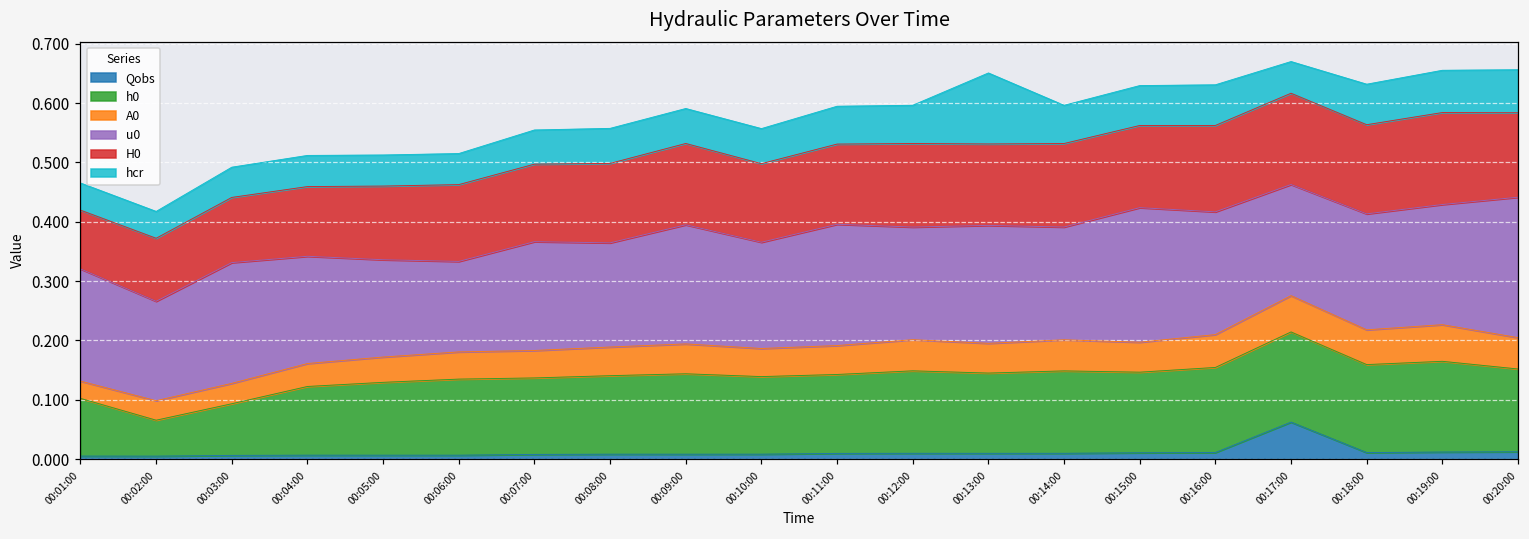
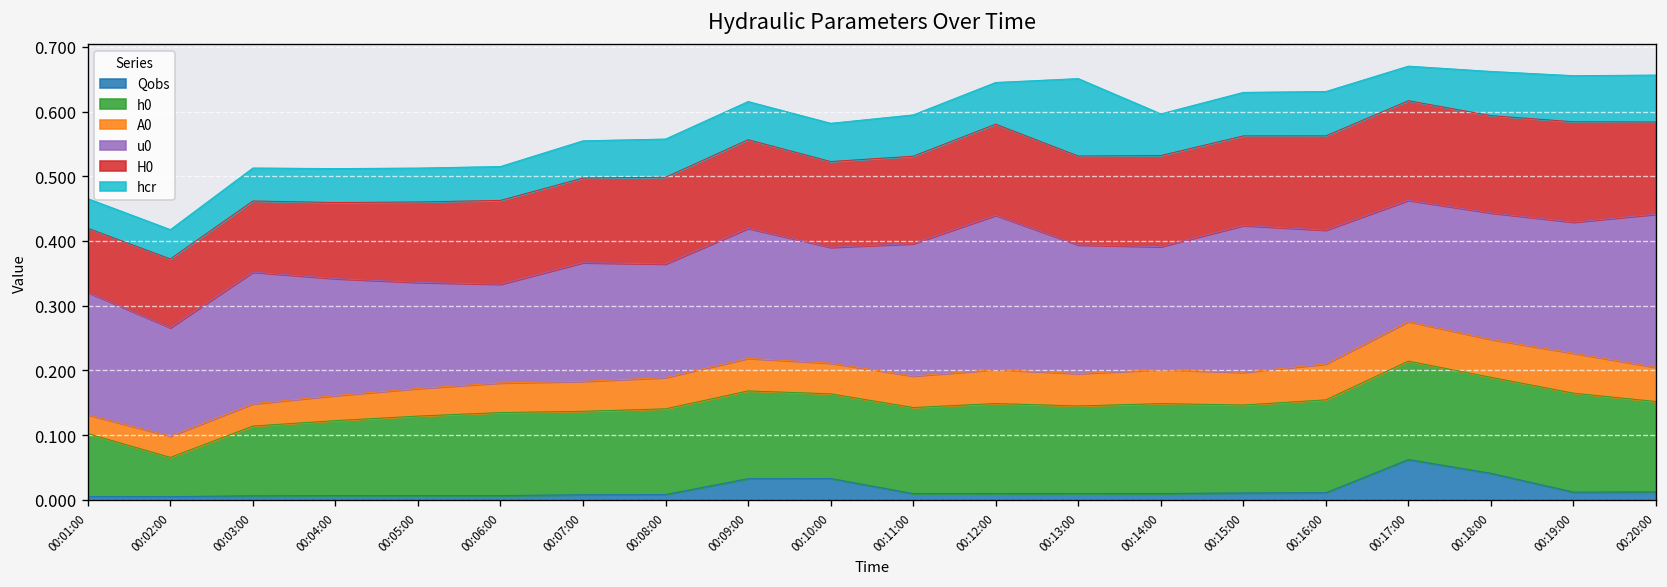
  {
    "Qobs": {
      "00:01:00": 0.01,
      "00:02:00": 0.01,
      "00:03:00": 0.01,
      "00:04:00": 0.01,
      "00:05:00": 0.01,
      "00:06:00": 0.01,
      "00:07:00": 0.01,
      "00:08:00": 0.01,
-     "00:09:00": 0.01,
-     "00:10:00": 0.01,
+     "00:09:00": 0.03,
+     "00:10:00": 0.03,
      "00:11:00": 0.01,
      "00:12:00": 0.01,
      "00:13:00": 0.01,
      "00:14:00": 0.01,
      "00:15:00": 0.01,
      "00:16:00": 0.01,
      "00:17:00": 0.06,
-     "00:18:00": 0.01,
+     "00:18:00": 0.04,
      "00:19:00": 0.01,
      "00:20:00": 0.01
    },
    "h0": {
      "00:01:00": 0.10,
      "00:02:00": 0.06,
-     "00:03:00": 0.09,
+     "00:03:00": 0.11,
      "00:04:00": 0.12,
      "00:05:00": 0.12,
      "00:06:00": 0.13,
      "00:07:00": 0.13,
      "00:08:00": 0.13,
      "00:09:00": 0.14,
      "00:10:00": 0.13,
      "00:11:00": 0.13,
      "00:12:00": 0.14,
      "00:13:00": 0.14,
      "00:14:00": 0.14,
      "00:15:00": 0.14,
      "00:16:00": 0.14,
      "00:17:00": 0.15,
      "00:18:00": 0.15,
      "00:19:00": 0.15,
      "00:20:00": 0.14
    },
    "A0": {
      "00:01:00": 0.03,
      "00:02:00": 0.03,
      "00:03:00": 0.03,
      "00:04:00": 0.04,
      "00:05:00": 0.04,
      "00:06:00": 0.05,
      "00:07:00": 0.05,
      "00:08:00": 0.05,
      "00:09:00": 0.05,
      "00:10:00": 0.05,
      "00:11:00": 0.05,
      "00:12:00": 0.05,
      "00:13:00": 0.05,
      "00:14:00": 0.05,
      "00:15:00": 0.05,
      "00:16:00": 0.06,
      "00:17:00": 0.06,
      "00:18:00": 0.06,
      "00:19:00": 0.06,
      "00:20:00": 0.05
    },
    "u0": {
      "00:01:00": 0.19,
      "00:02:00": 0.17,
      "00:03:00": 0.20,
      "00:04:00": 0.18,
      "00:05:00": 0.16,
      "00:06:00": 0.15,
      "00:07:00": 0.18,
      "00:08:00": 0.18,
      "00:09:00": 0.20,
      "00:10:00": 0.18,
      "00:11:00": 0.20,
-     "00:12:00": 0.19,
+     "00:12:00": 0.24,
      "00:13:00": 0.20,
      "00:14:00": 0.19,
      "00:15:00": 0.23,
      "00:16:00": 0.21,
      "00:17:00": 0.19,
      "00:18:00": 0.20,
      "00:19:00": 0.20,
      "00:20:00": 0.24
    },
    "H0": {
      "00:01:00": 0.10,
      "00:02:00": 0.11,
      "00:03:00": 0.11,
      "00:04:00": 0.12,
      "00:05:00": 0.12,
      "00:06:00": 0.13,
      "00:07:00": 0.13,
      "00:08:00": 0.13,
      "00:09:00": 0.14,
      "00:10:00": 0.13,
      "00:11:00": 0.14,
      "00:12:00": 0.14,
      "00:13:00": 0.14,
      "00:14:00": 0.14,
      "00:15:00": 0.14,
      "00:16:00": 0.15,
      "00:17:00": 0.15,
      "00:18:00": 0.15,
      "00:19:00": 0.15,
      "00:20:00": 0.14
    },
    "hcr": {
      "00:01:00": 0.05,
      "00:02:00": 0.05,
      "00:03:00": 0.05,
      "00:04:00": 0.05,
      "00:05:00": 0.05,
      "00:06:00": 0.05,
      "00:07:00": 0.06,
      "00:08:00": 0.06,
      "00:09:00": 0.06,
      "00:10:00": 0.06,
      "00:11:00": 0.06,
      "00:12:00": 0.06,
      "00:13:00": 0.12,
      "00:14:00": 0.06,
      "00:15:00": 0.07,
      "00:16:00": 0.07,
      "00:17:00": 0.05,
      "00:18:00": 0.07,
      "00:19:00": 0.07,
      "00:20:00": 0.07
    }
  }
